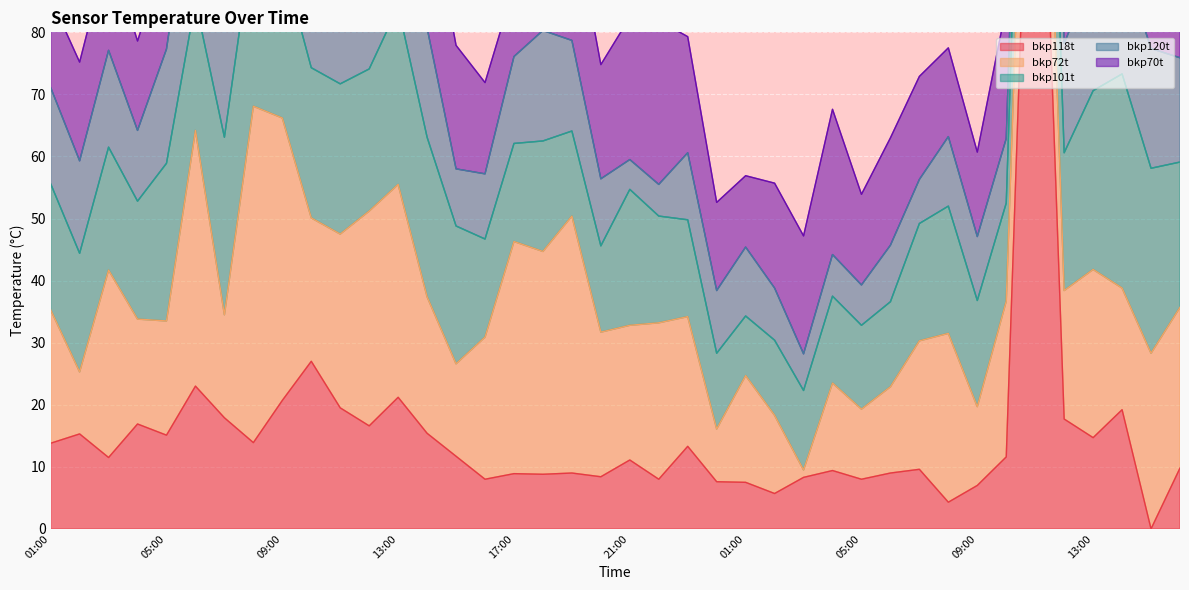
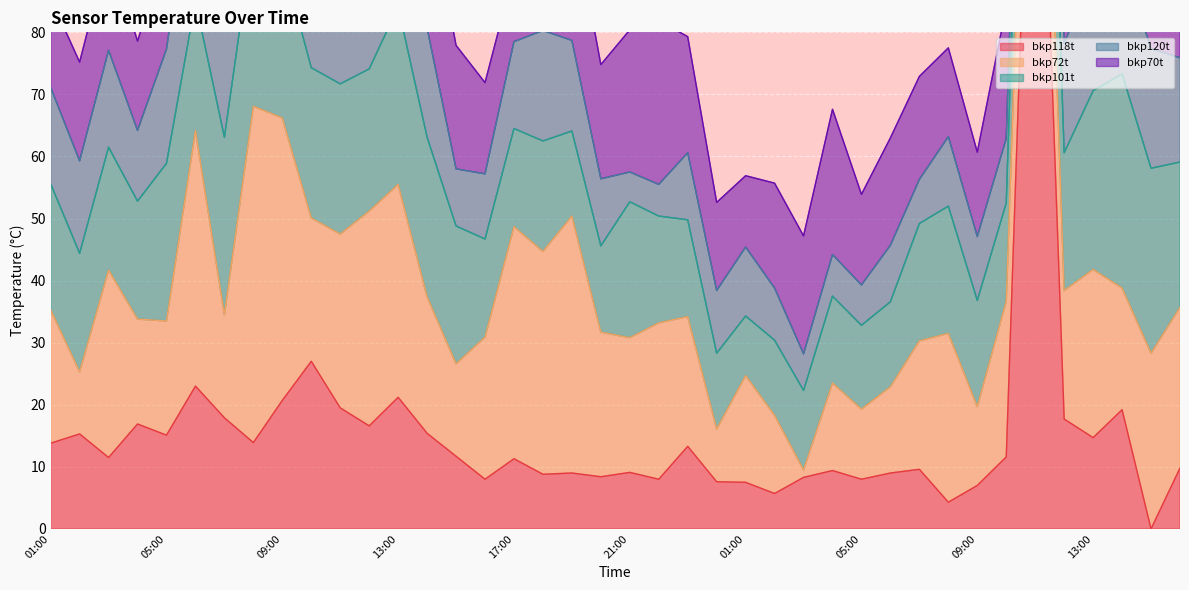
  {
    "bkp118t": {
-     "17:00": 9,
-     "21:00": 11
+     "17:00": 11,
+     "21:00": 9
    },
    "bkp72t": {
      "17:00": 37,
      "21:00": 22
    }
  }
